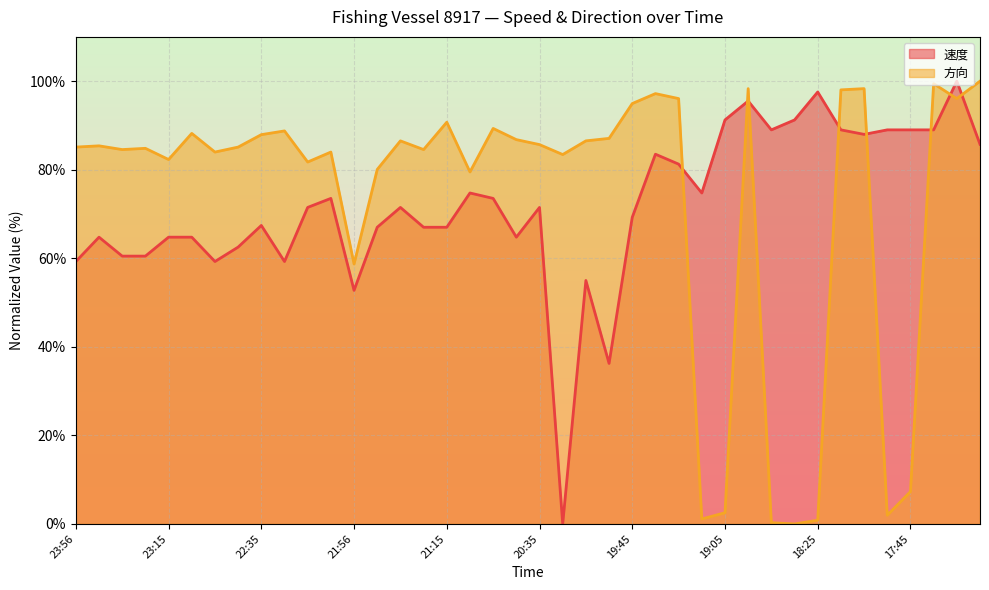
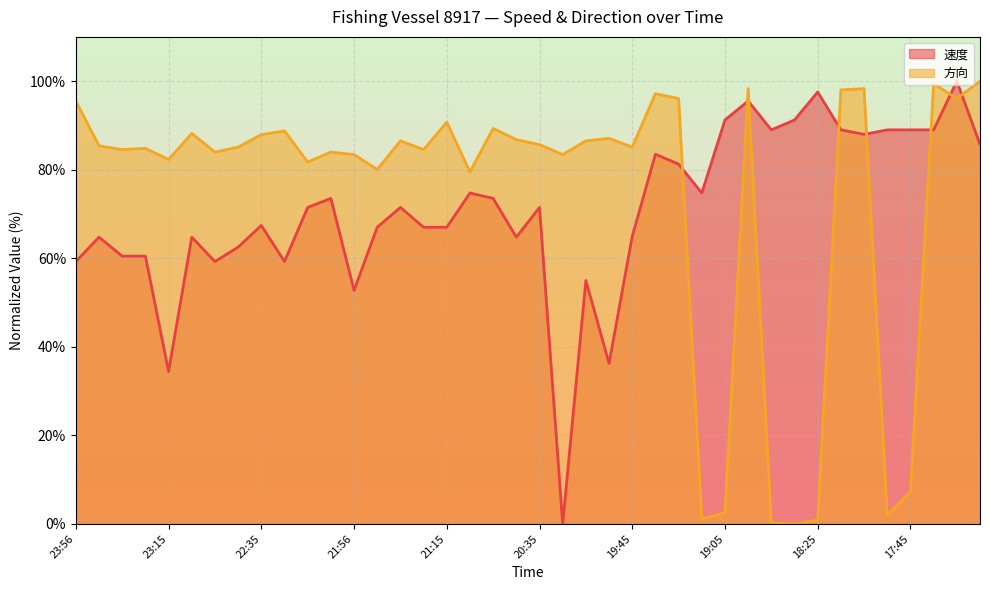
  {
    "速度": {
      "23:56": "59%",
-     "23:15": "65%",
+     "23:15": "34%",
      "22:35": "67%",
      "21:56": "53%",
      "21:15": "67%",
      "20:35": "71%",
-     "19:45": "69%",
+     "19:45": "65%",
      "19:05": "91%",
      "18:25": "98%",
      "17:45": "89%"
    },
    "方向": {
-     "23:56": "85%",
+     "23:56": "96%",
      "23:15": "82%",
      "22:35": "88%",
-     "21:56": "59%",
+     "21:56": "83%",
      "21:15": "91%",
      "20:35": "86%",
-     "19:45": "95%",
+     "19:45": "85%",
      "19:05": "3%",
      "18:25": "1%",
      "17:45": "7%"
    }
  }
